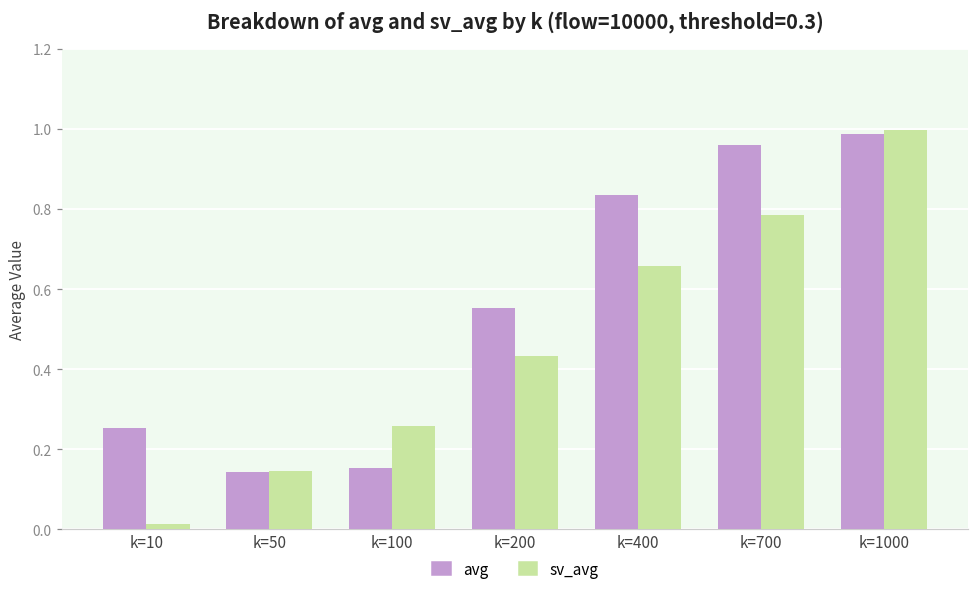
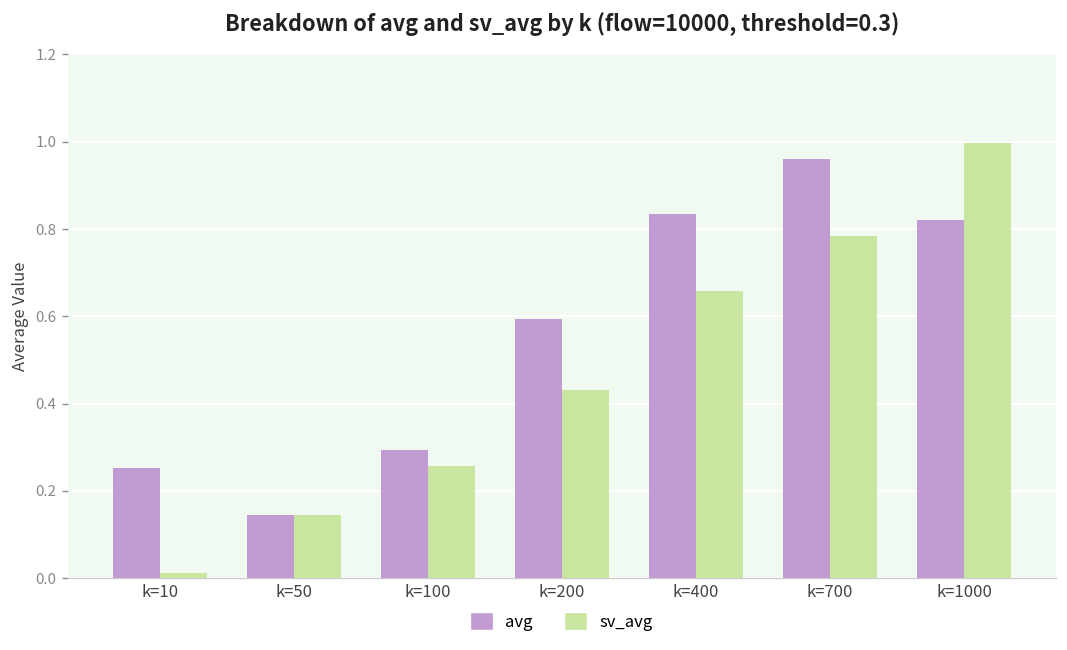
  {
    "avg": {
      "k=10": 0.25,
      "k=50": 0.14,
-     "k=100": 0.15,
-     "k=200": 0.55,
+     "k=100": 0.29,
+     "k=200": 0.59,
      "k=400": 0.83,
      "k=700": 0.96,
-     "k=1000": 0.99
+     "k=1000": 0.82
    },
    "sv_avg": {
      "k=10": 0.01,
      "k=50": 0.14,
      "k=100": 0.26,
      "k=200": 0.43,
      "k=400": 0.66,
      "k=700": 0.78,
      "k=1000": 1.00
    }
  }
